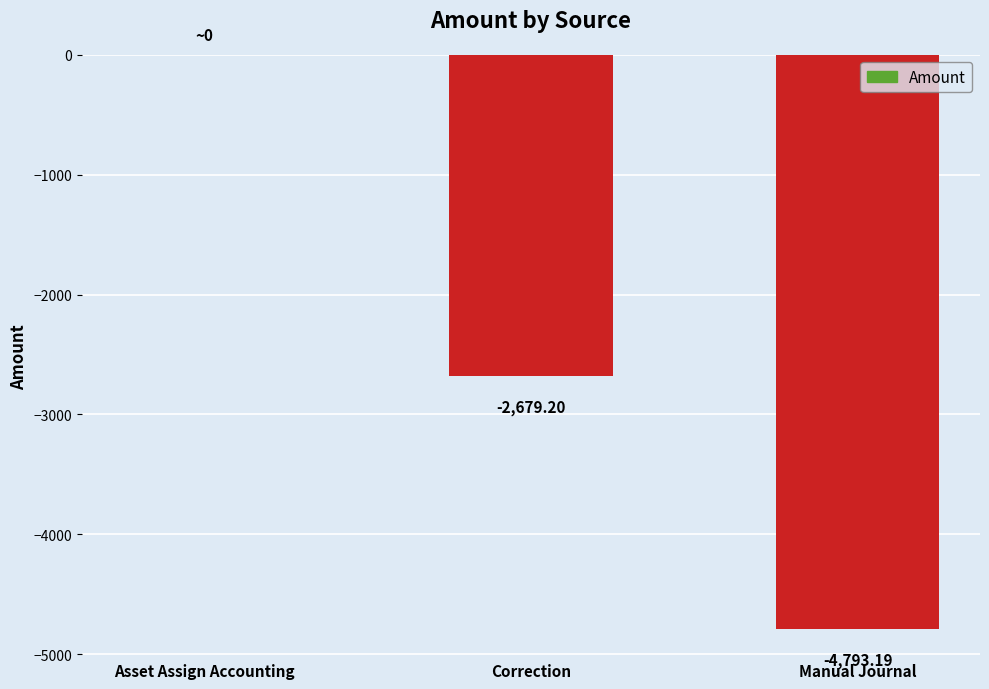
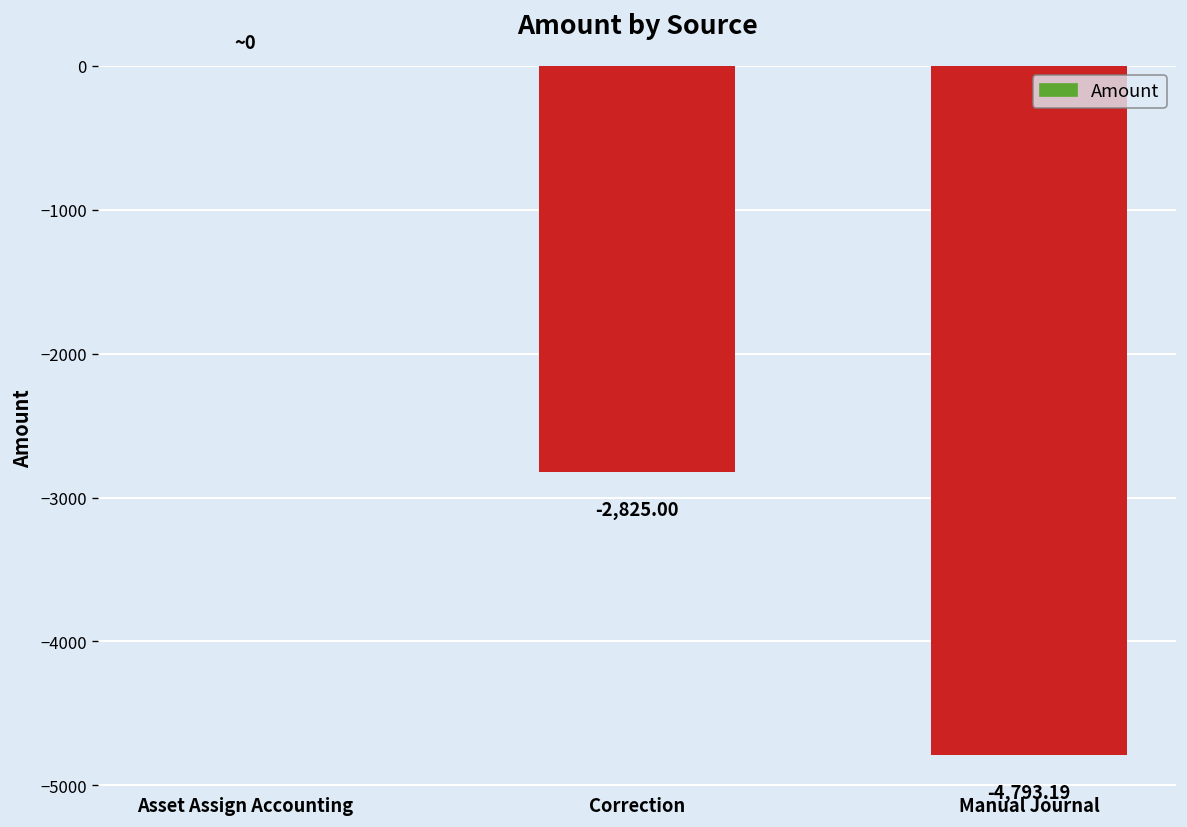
  {
    "Asset Assign Accounting": "0",
-   "Correction": "-2,679.20",
+   "Correction": "-2,825.00",
    "Manual Journal": "-4,793.19"
  }
